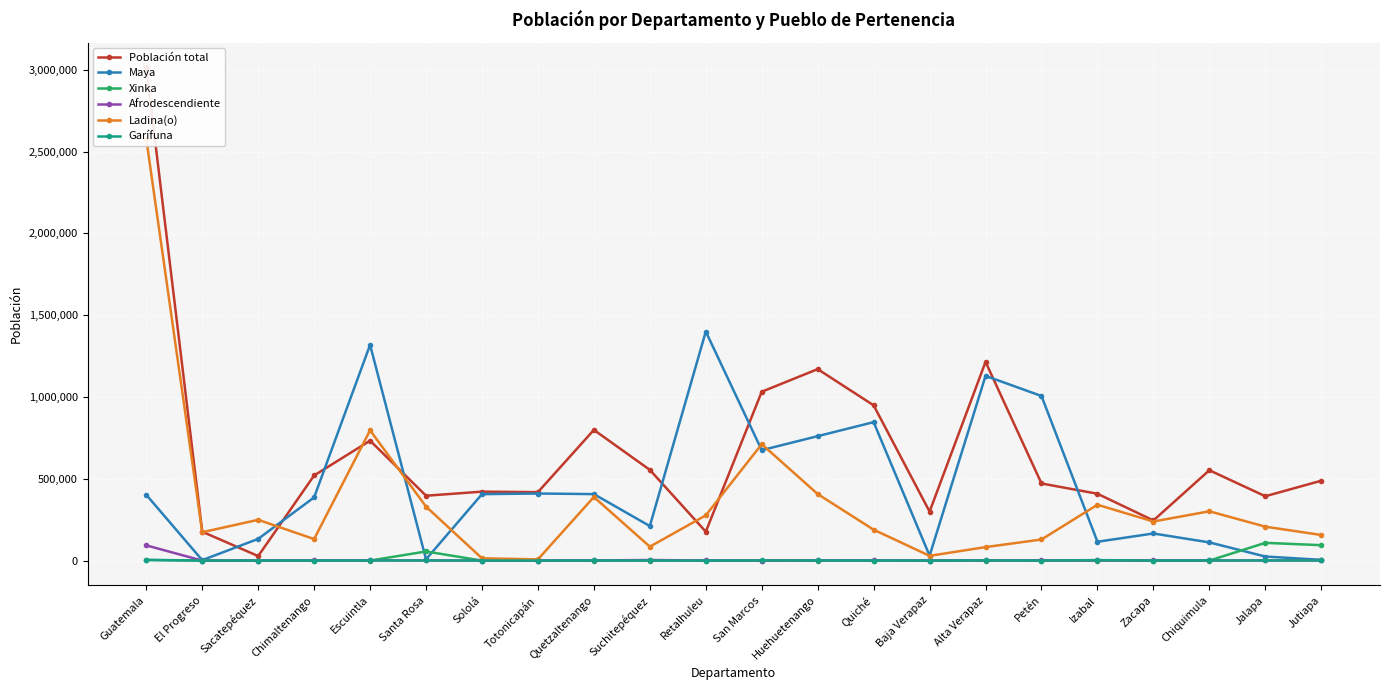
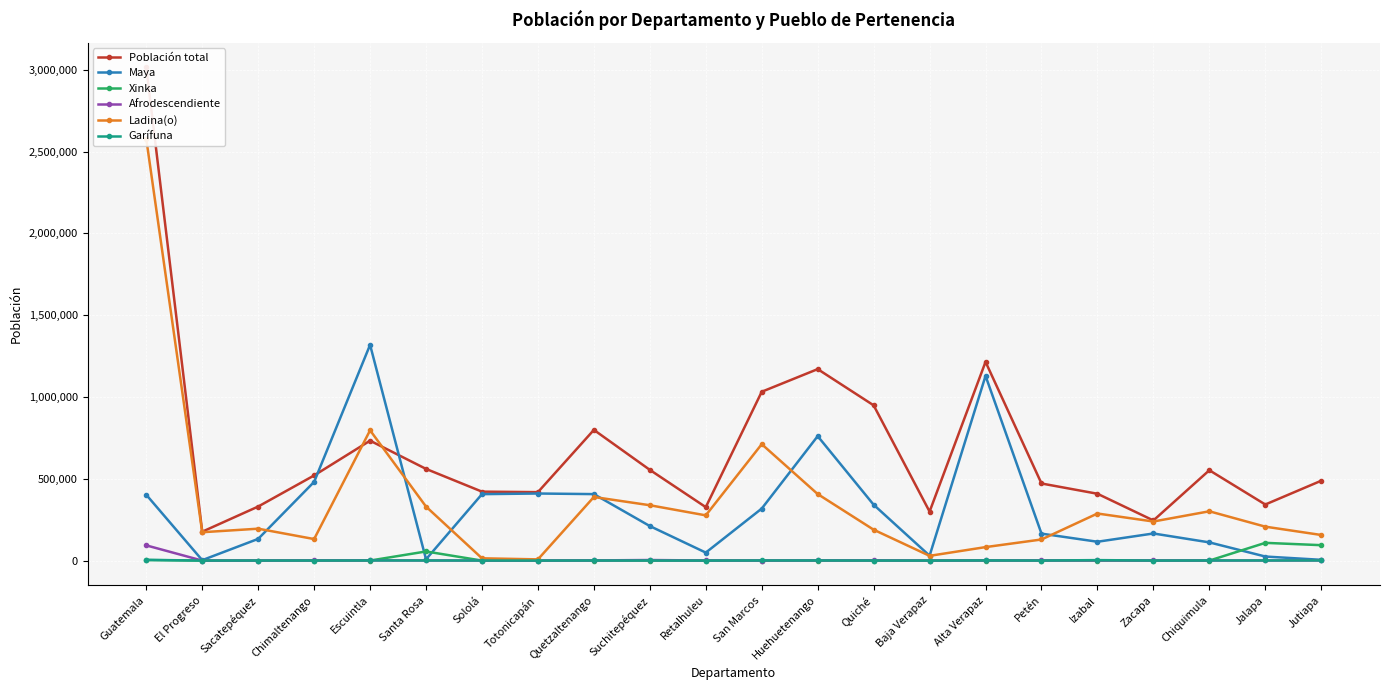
  {
    "Población total": {
-     "Sacatepéquez": "30,000",
+     "Sacatepéquez": "330,000",
      "Chimaltenango": "520,000",
      "Escuintla": "730,000",
-     "Santa Rosa": "400,000",
+     "Santa Rosa": "560,000",
      "Quetzaltenango": "800,000",
      "Suchitepéquez": "550,000",
-     "Retalhuleu": "180,000",
+     "Retalhuleu": "330,000",
      "San Marcos": "1,030,000",
      "Huehuetenango": "1,170,000",
      "Quiché": "950,000",
      "Baja Verapaz": "300,000",
      "Alta Verapaz": "1,220,000",
      "Petén": "470,000",
      "Izabal": "410,000",
      "Chiquimula": "550,000",
-     "Jalapa": "390,000",
+     "Jalapa": "340,000",
      "Jutiapa": "490,000"
    },
    "Maya": {
      "Guatemala": "400,000",
      "Sacatepéquez": "130,000",
-     "Chimaltenango": "390,000",
+     "Chimaltenango": "480,000",
      "Escuintla": "1,320,000",
      "Quetzaltenango": "410,000",
      "Suchitepéquez": "210,000",
-     "Retalhuleu": "1,400,000",
-     "San Marcos": "680,000",
+     "Retalhuleu": "50,000",
+     "San Marcos": "320,000",
      "Huehuetenango": "760,000",
-     "Quiché": "850,000",
+     "Quiché": "340,000",
      "Alta Verapaz": "1,130,000",
-     "Petén": "1,010,000",
+     "Petén": "160,000",
      "Izabal": "120,000",
      "Zacapa": "170,000",
      "Chiquimula": "110,000",
      "Jalapa": "20,000"
    },
    "Afrodescendiente": {
      "Guatemala": "90,000"
    },
    "Ladina(o)": {
-     "Sacatepéquez": "250,000",
+     "Sacatepéquez": "200,000",
      "Chimaltenango": "130,000",
      "Escuintla": "800,000",
      "Santa Rosa": "330,000",
      "Quetzaltenango": "390,000",
-     "Suchitepéquez": "90,000",
+     "Suchitepéquez": "340,000",
      "Retalhuleu": "280,000",
      "San Marcos": "710,000",
      "Huehuetenango": "410,000",
      "Quiché": "190,000",
      "Alta Verapaz": "80,000",
      "Petén": "130,000",
-     "Izabal": "340,000",
+     "Izabal": "290,000",
      "Chiquimula": "300,000",
      "Jalapa": "210,000",
      "Jutiapa": "160,000"
    }
  }
